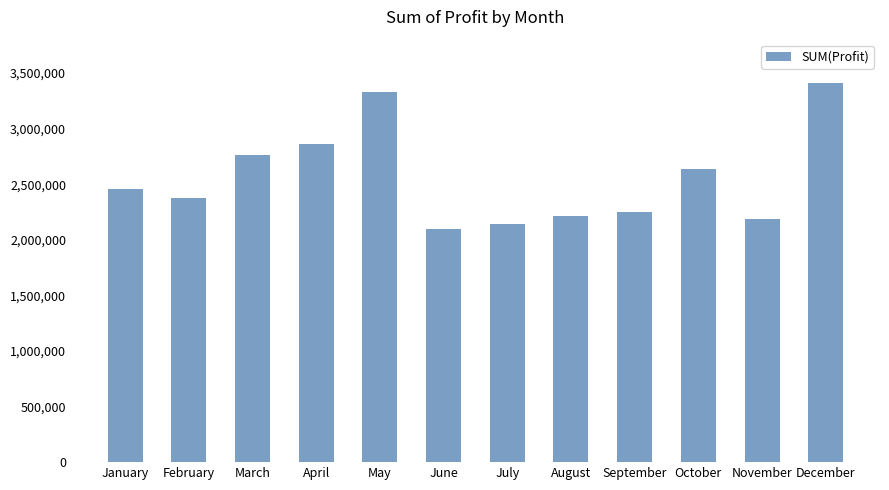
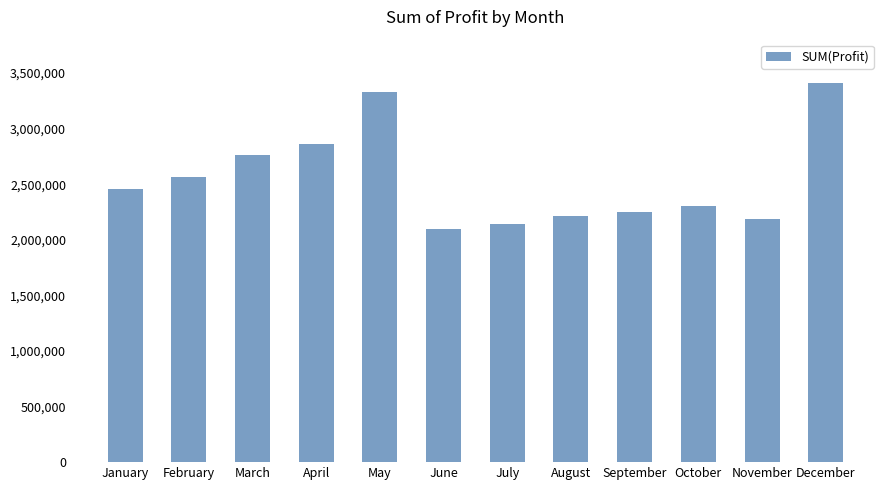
  {
    "January": "2,450,000",
-   "February": "2,380,000",
+   "February": "2,560,000",
    "March": "2,760,000",
    "April": "2,860,000",
    "May": "3,330,000",
    "June": "2,100,000",
    "July": "2,140,000",
    "August": "2,210,000",
    "September": "2,250,000",
-   "October": "2,640,000",
+   "October": "2,300,000",
    "November": "2,190,000",
    "December": "3,410,000"
  }
